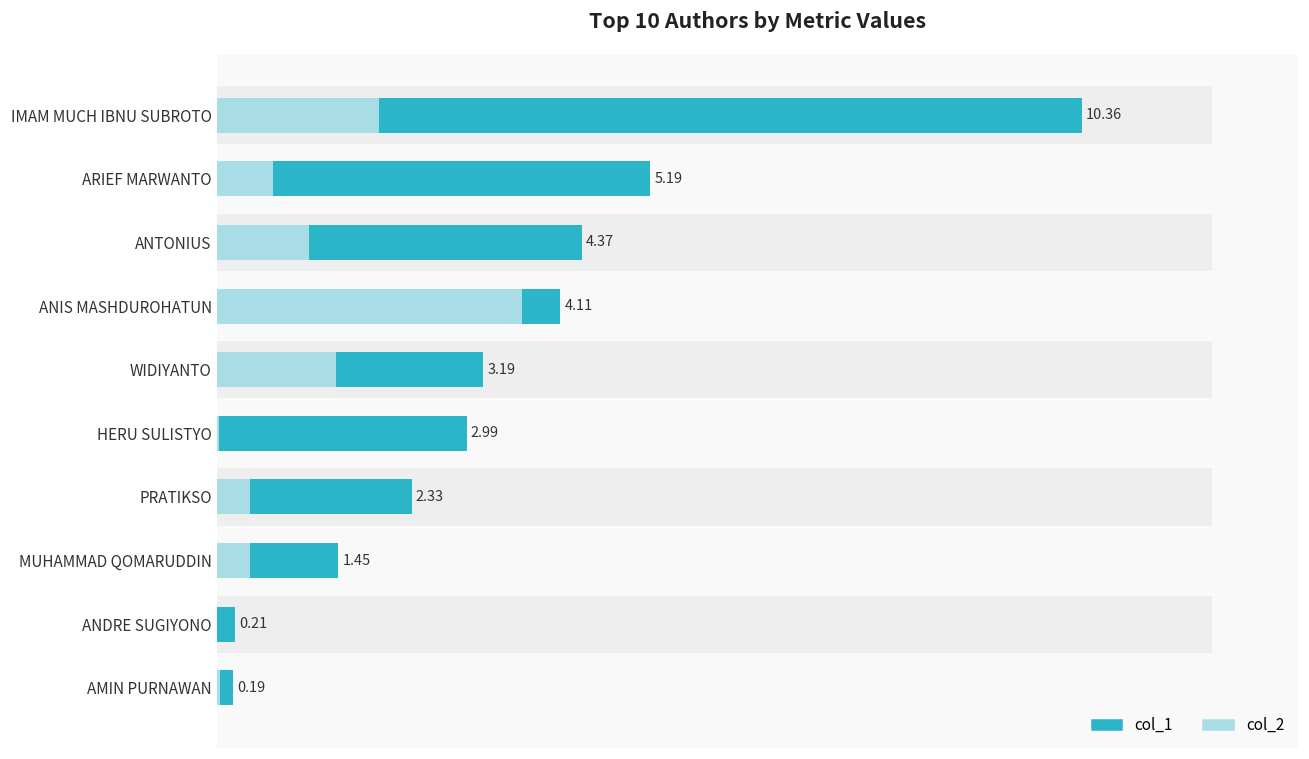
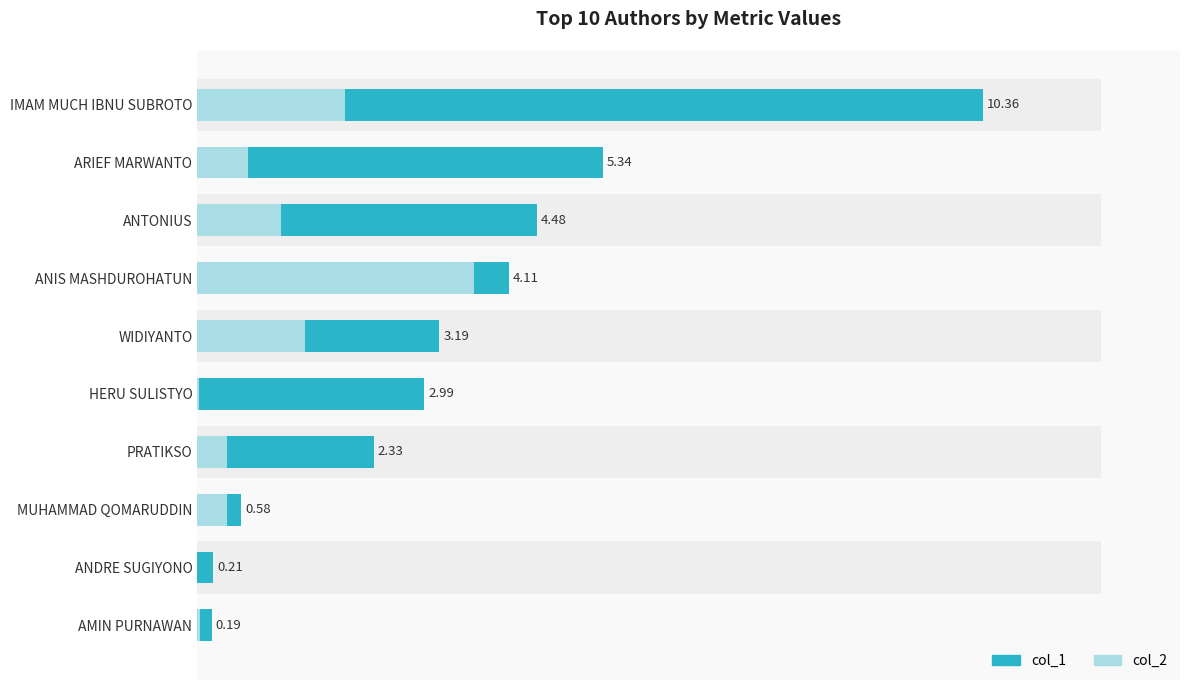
  {
    "col_1": {
-     "ARIEF MARWANTO": 5.19,
-     "ANTONIUS": 4.37,
-     "MUHAMMAD QOMARUDDIN": 1.45
+     "ARIEF MARWANTO": 5.34,
+     "ANTONIUS": 4.48,
+     "MUHAMMAD QOMARUDDIN": 0.58
    }
  }
